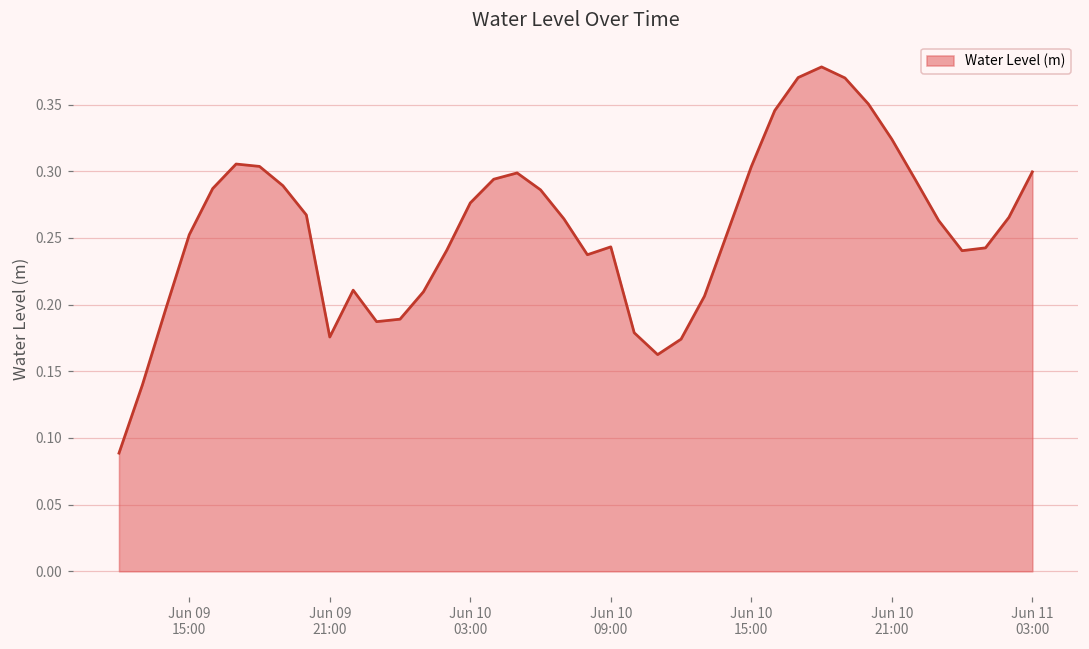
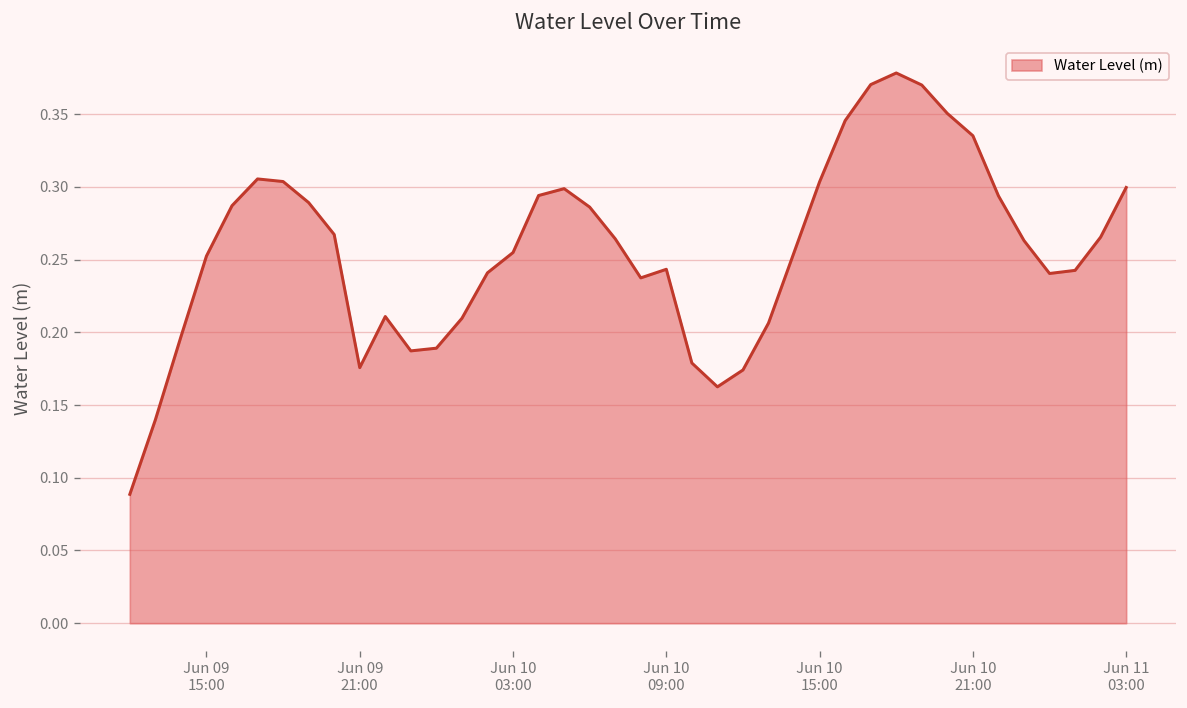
  {
    "Jun 09 15:00": 0.252,
    "Jun 09 21:00": 0.176,
-   "Jun 10 03:00": 0.276,
+   "Jun 10 03:00": 0.255,
    "Jun 10 09:00": 0.243,
    "Jun 10 15:00": 0.303,
-   "Jun 10 21:00": 0.324,
+   "Jun 10 21:00": 0.335,
    "Jun 11 03:00": 0.300
  }
